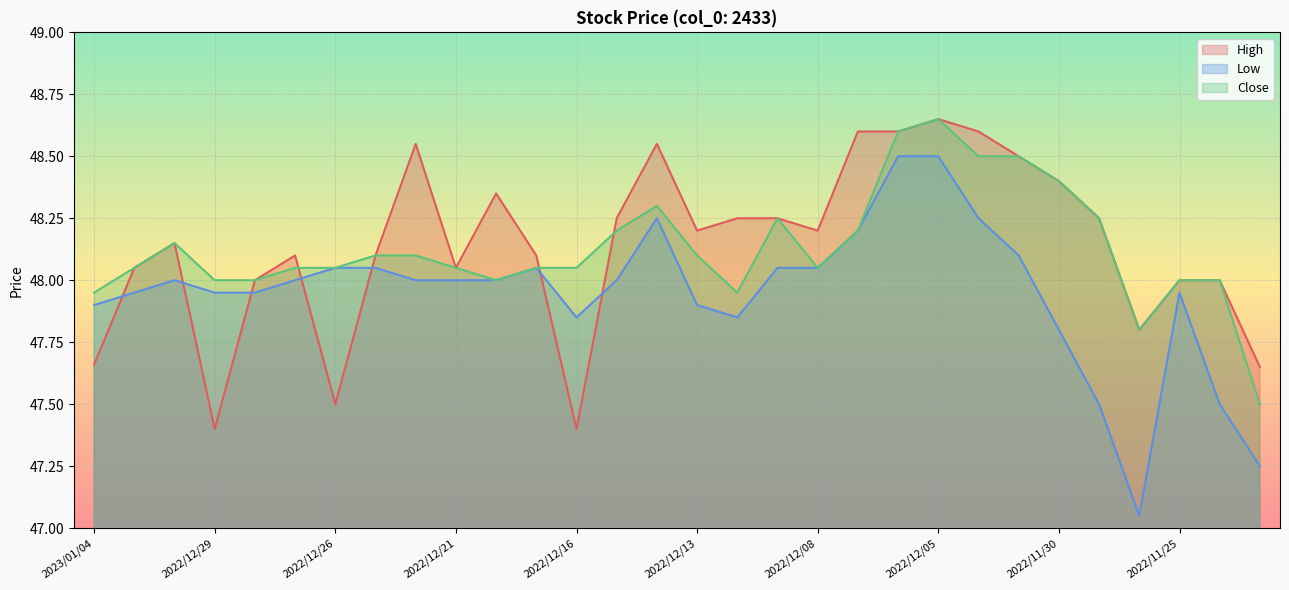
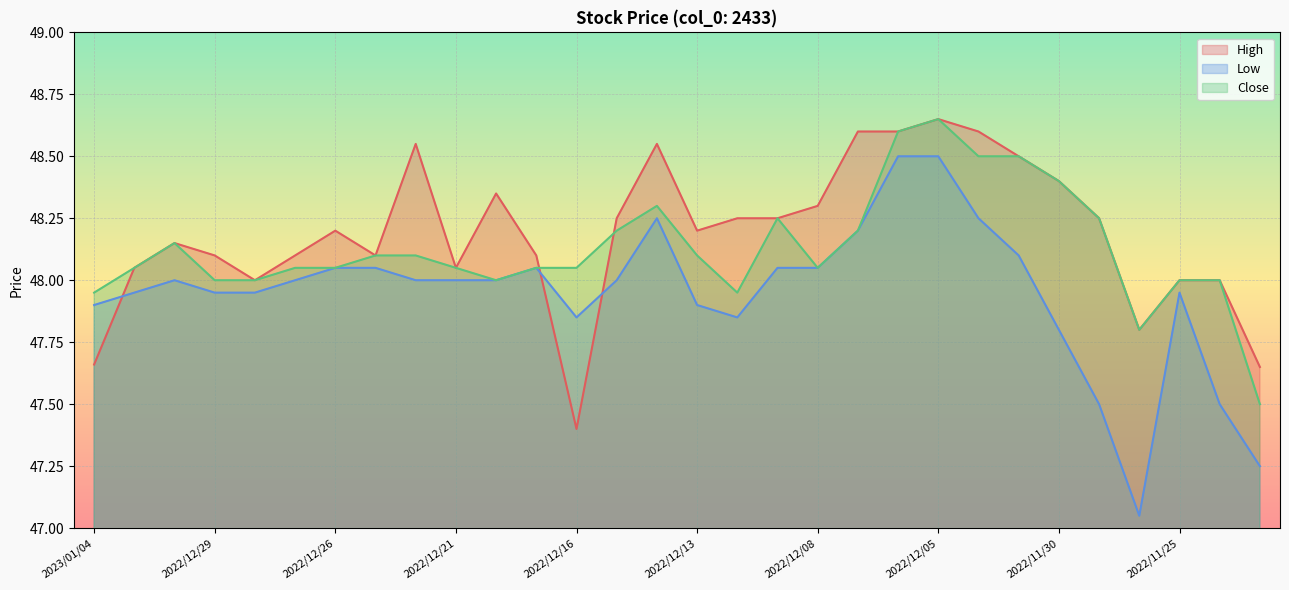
  {
    "High": {
      "2023/01/04": 47.66,
-     "2022/12/29": 47.4,
-     "2022/12/26": 47.5,
+     "2022/12/29": 48.1,
+     "2022/12/26": 48.2,
      "2022/12/16": 47.4,
      "2022/12/13": 48.2,
-     "2022/12/08": 48.2
+     "2022/12/08": 48.3
    }
  }
